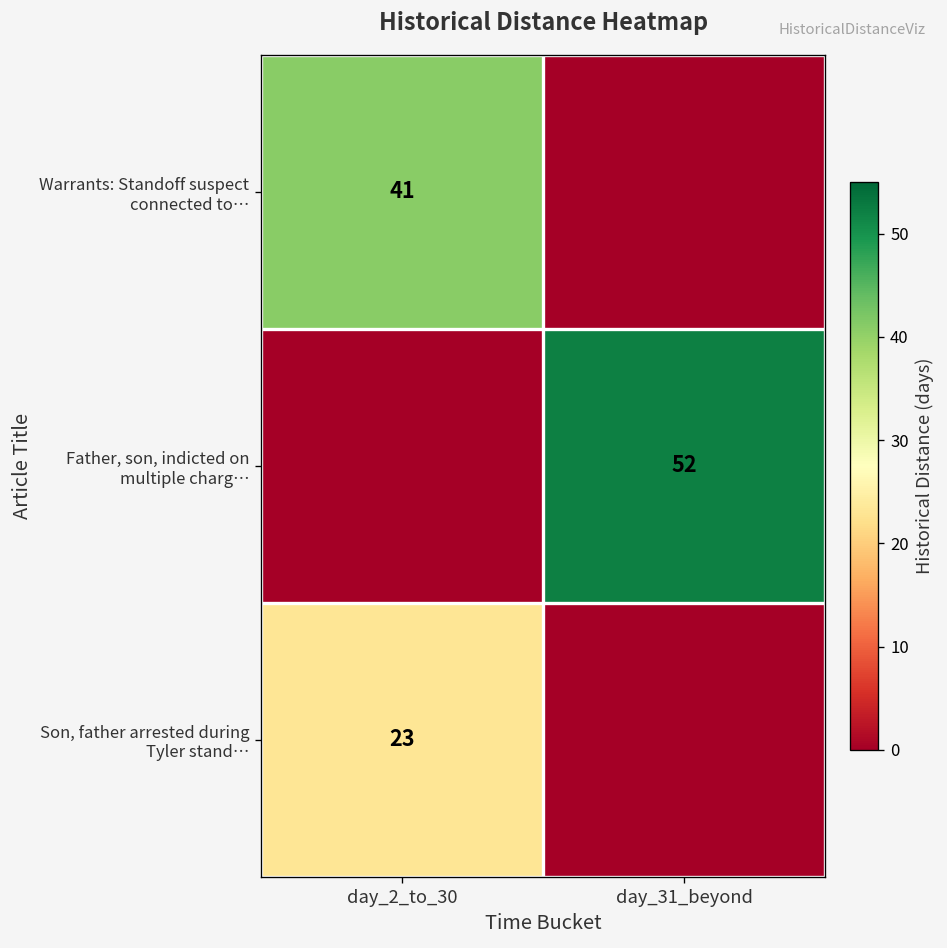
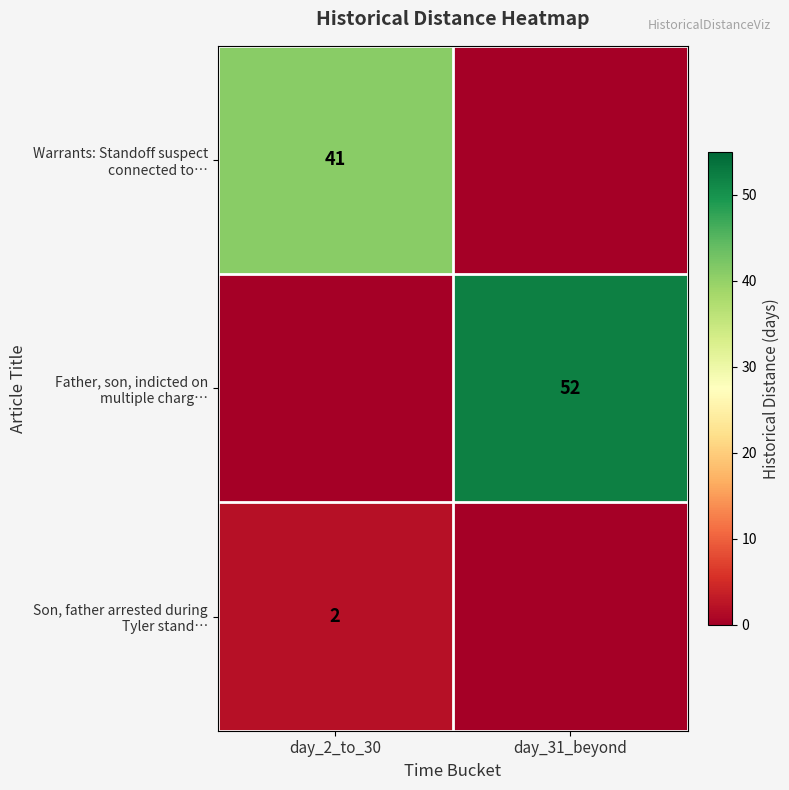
  {
    "Warrants: Standoff suspect connected to…": {
      "day_2_to_30": 41
    },
    "Father, son, indicted on multiple charg…": {
      "day_31_beyond": 52
    },
    "Son, father arrested during Tyler stand…": {
-     "day_2_to_30": 23
+     "day_2_to_30": 2
    }
  }
